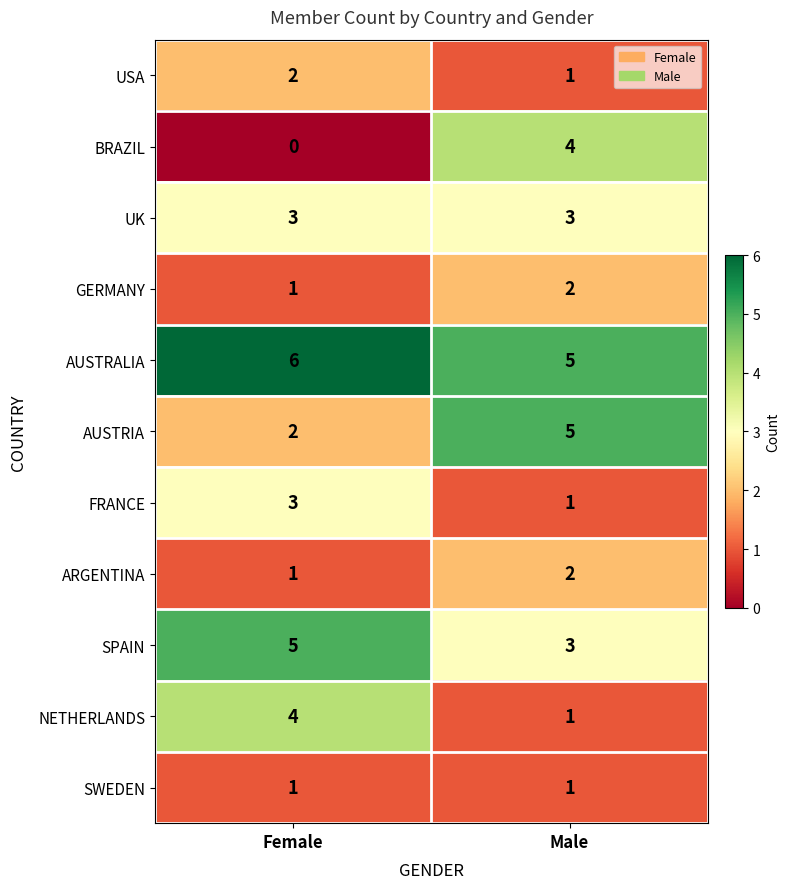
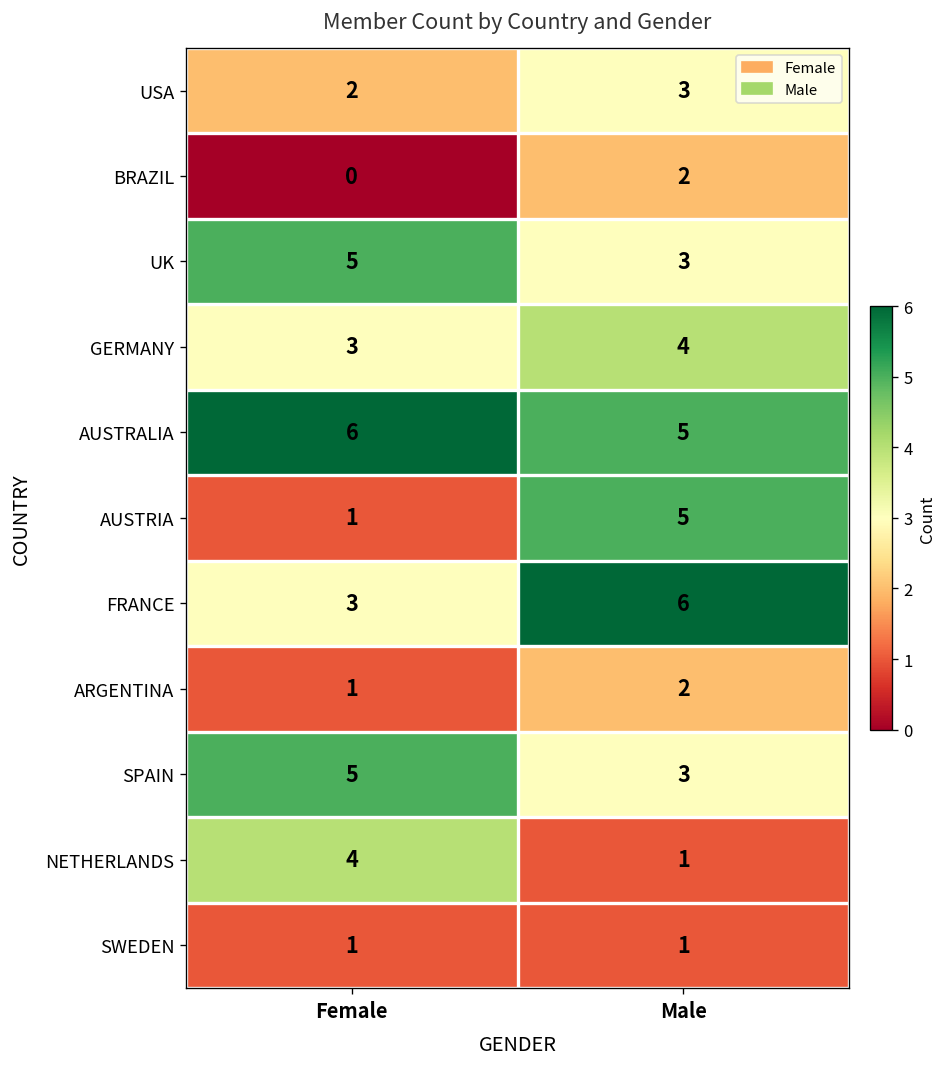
  {
    "USA": {
      "Female": 2,
-     "Male": 1
+     "Male": 3
    },
    "BRAZIL": {
      "Female": 0,
-     "Male": 4
+     "Male": 2
    },
    "UK": {
-     "Female": 3,
+     "Female": 5,
      "Male": 3
    },
    "GERMANY": {
-     "Female": 1,
-     "Male": 2
+     "Female": 3,
+     "Male": 4
    },
    "AUSTRALIA": {
      "Female": 6,
      "Male": 5
    },
    "AUSTRIA": {
-     "Female": 2,
+     "Female": 1,
      "Male": 5
    },
    "FRANCE": {
      "Female": 3,
-     "Male": 1
+     "Male": 6
    },
    "ARGENTINA": {
      "Female": 1,
      "Male": 2
    },
    "SPAIN": {
      "Female": 5,
      "Male": 3
    },
    "NETHERLANDS": {
      "Female": 4,
      "Male": 1
    },
    "SWEDEN": {
      "Female": 1,
      "Male": 1
    }
  }
